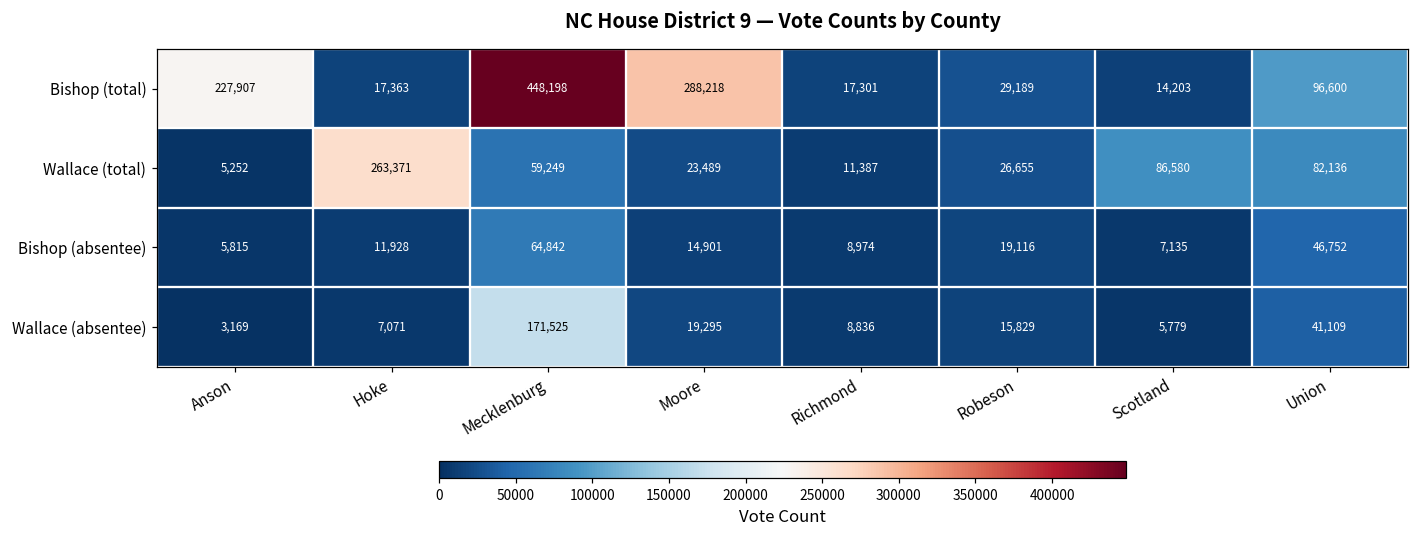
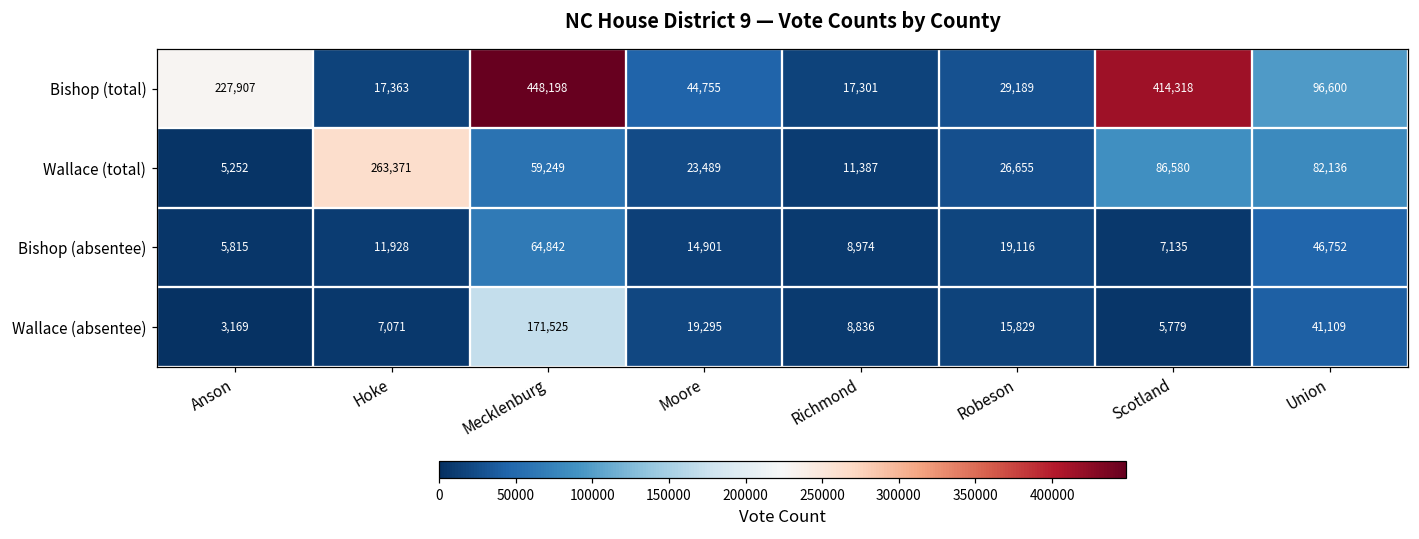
  {
    "Bishop (total)": {
      "Anson": "227,907",
      "Hoke": "17,363",
      "Mecklenburg": "448,198",
-     "Moore": "288,218",
+     "Moore": "44,755",
      "Richmond": "17,301",
      "Robeson": "29,189",
-     "Scotland": "14,203",
+     "Scotland": "414,318",
      "Union": "96,600"
    },
    "Wallace (total)": {
      "Anson": "5,252",
      "Hoke": "263,371",
      "Mecklenburg": "59,249",
      "Moore": "23,489",
      "Richmond": "11,387",
      "Robeson": "26,655",
      "Scotland": "86,580",
      "Union": "82,136"
    },
    "Bishop (absentee)": {
      "Anson": "5,815",
      "Hoke": "11,928",
      "Mecklenburg": "64,842",
      "Moore": "14,901",
      "Richmond": "8,974",
      "Robeson": "19,116",
      "Scotland": "7,135",
      "Union": "46,752"
    },
    "Wallace (absentee)": {
      "Anson": "3,169",
      "Hoke": "7,071",
      "Mecklenburg": "171,525",
      "Moore": "19,295",
      "Richmond": "8,836",
      "Robeson": "15,829",
      "Scotland": "5,779",
      "Union": "41,109"
    }
  }
